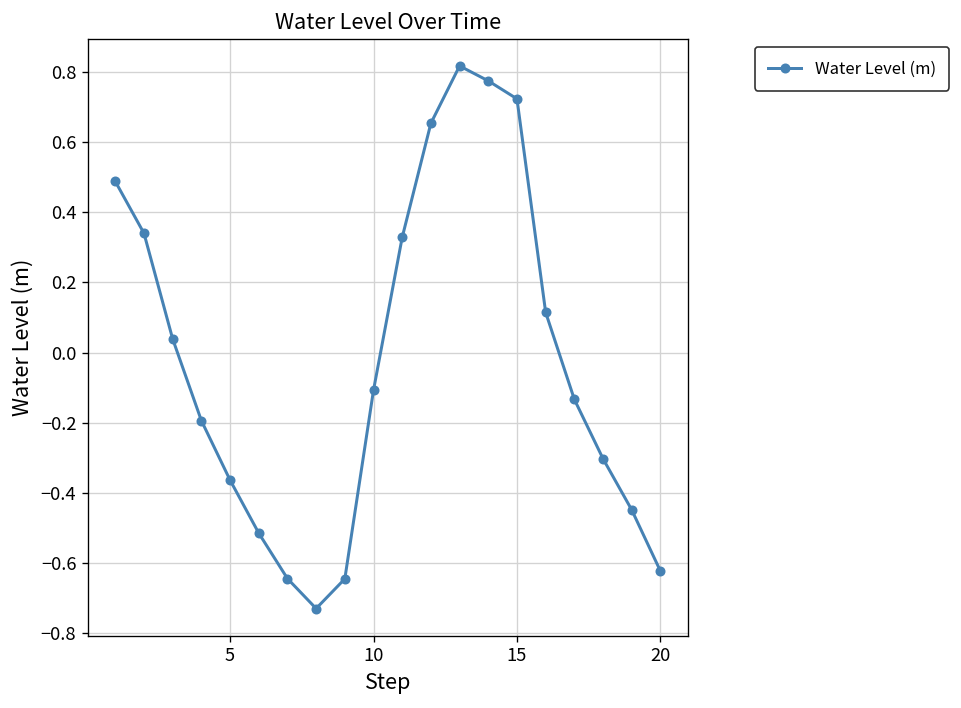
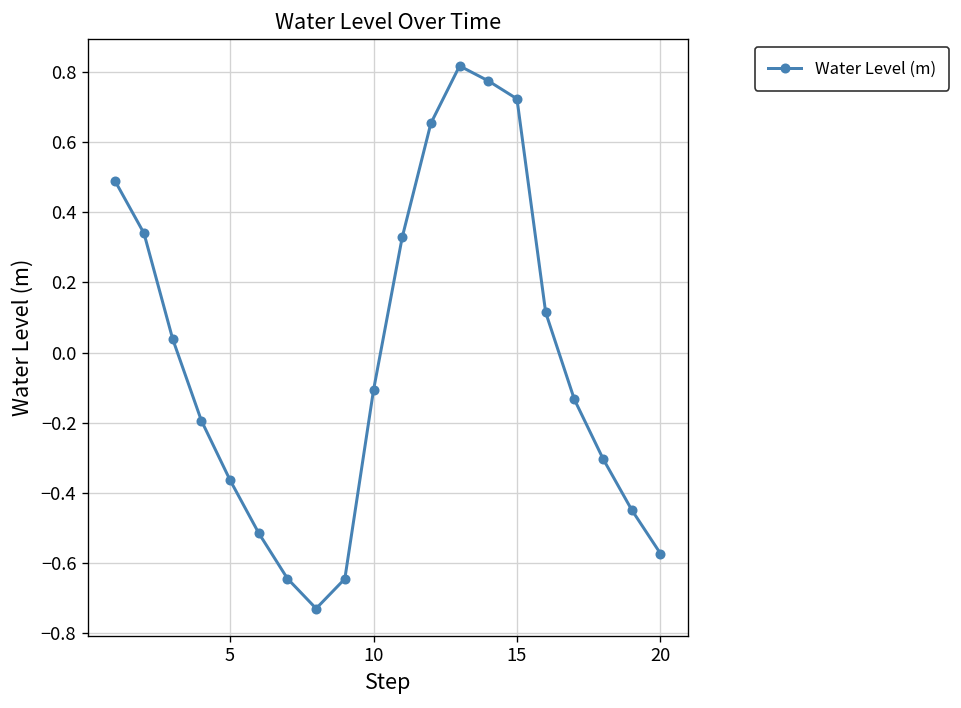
  {
    "5": -0.36,
    "10": -0.11,
    "15": 0.72,
-   "20": -0.62
+   "20": -0.57
  }
